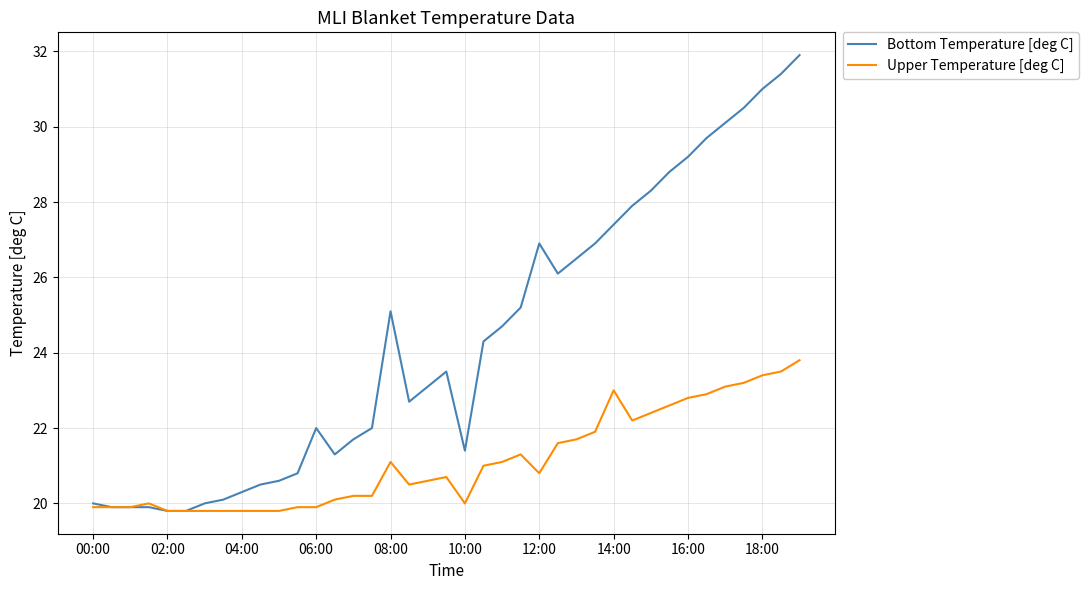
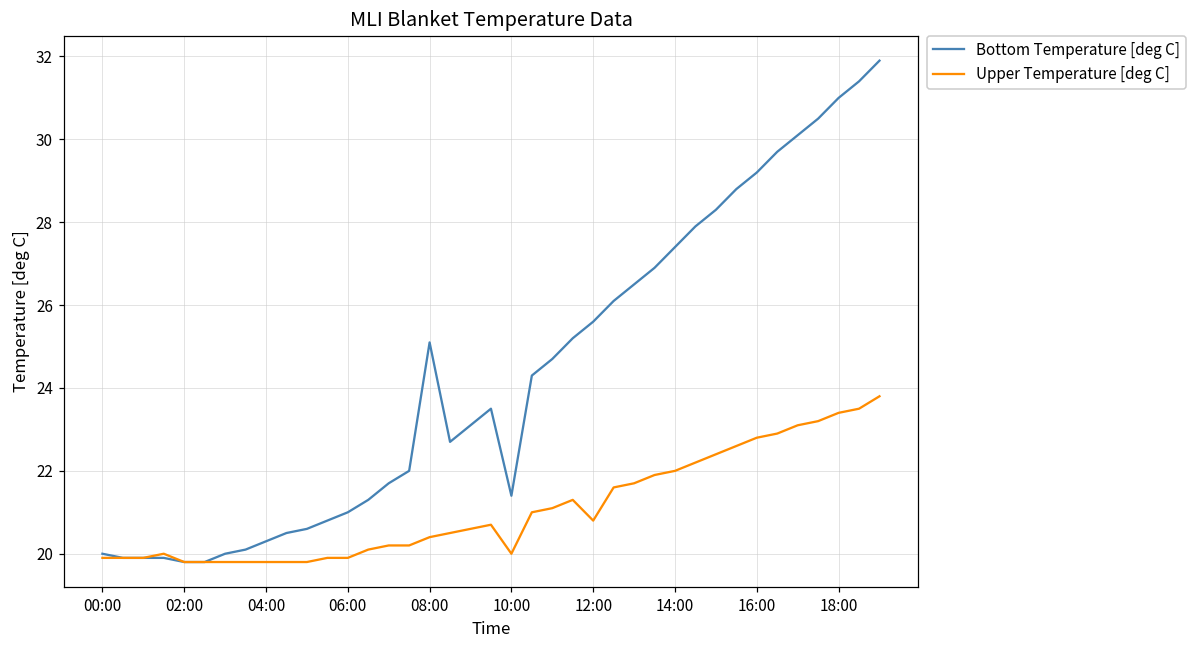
  {
    "Bottom Temperature [deg C]": {
      "00:00": 20.0,
      "04:00": 20.3,
-     "06:00": 22,
+     "06:00": 21,
      "08:00": 25.1,
      "10:00": 21.4,
-     "12:00": 26.9,
+     "12:00": 25.6,
      "14:00": 27.4,
      "16:00": 29.2,
      "18:00": 31.0
    },
    "Upper Temperature [deg C]": {
      "00:00": 19.9,
      "04:00": 19.8,
      "06:00": 19.9,
-     "08:00": 21.1,
+     "08:00": 20.4,
      "10:00": 20.0,
      "12:00": 20.8,
-     "14:00": 23,
+     "14:00": 22,
      "16:00": 22.8,
      "18:00": 23.4
    }
  }
